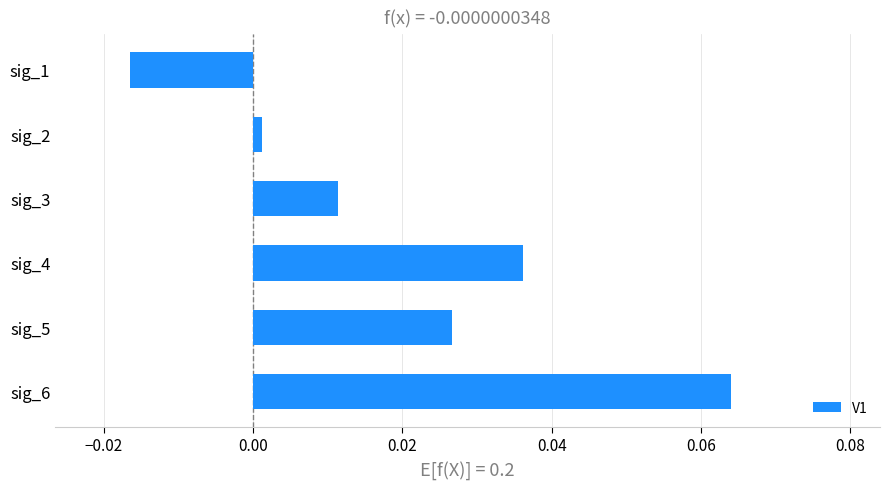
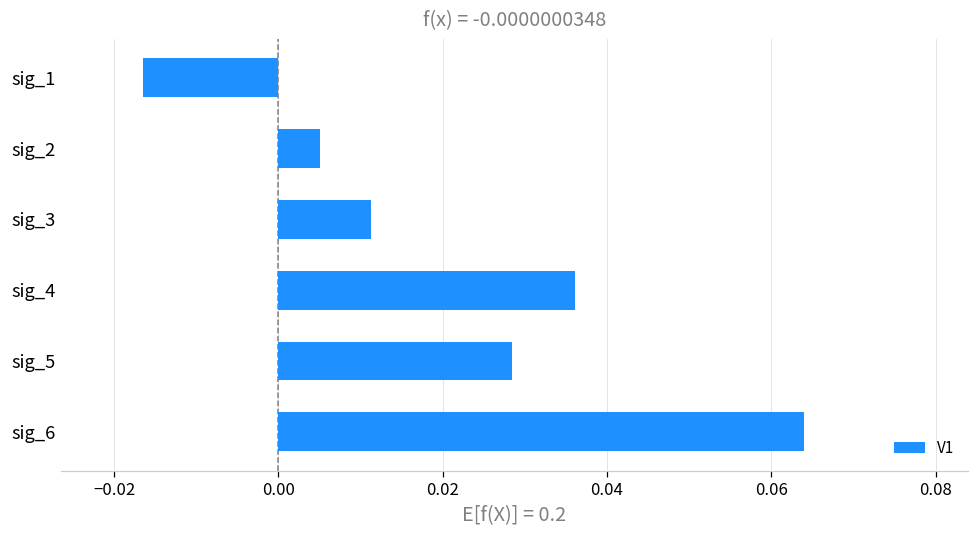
  {
    "sig_1": -0.016,
-   "sig_2": 0.001,
+   "sig_2": 0.005,
    "sig_3": 0.011,
    "sig_4": 0.036,
-   "sig_5": 0.027,
+   "sig_5": 0.028,
    "sig_6": 0.064
  }
